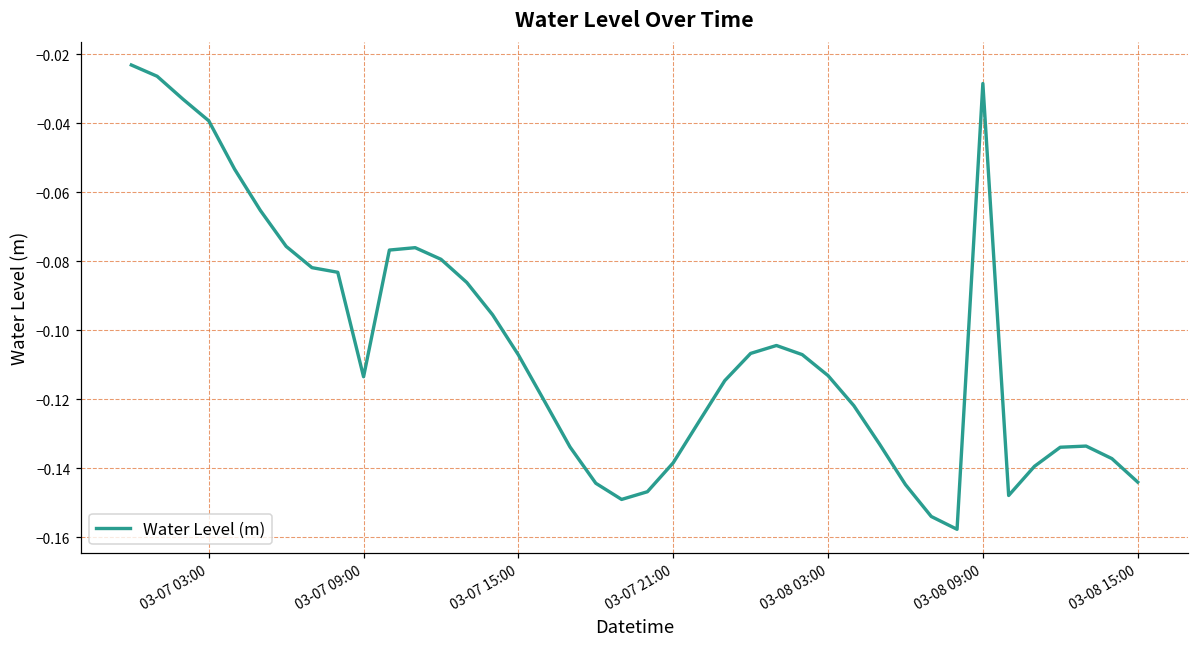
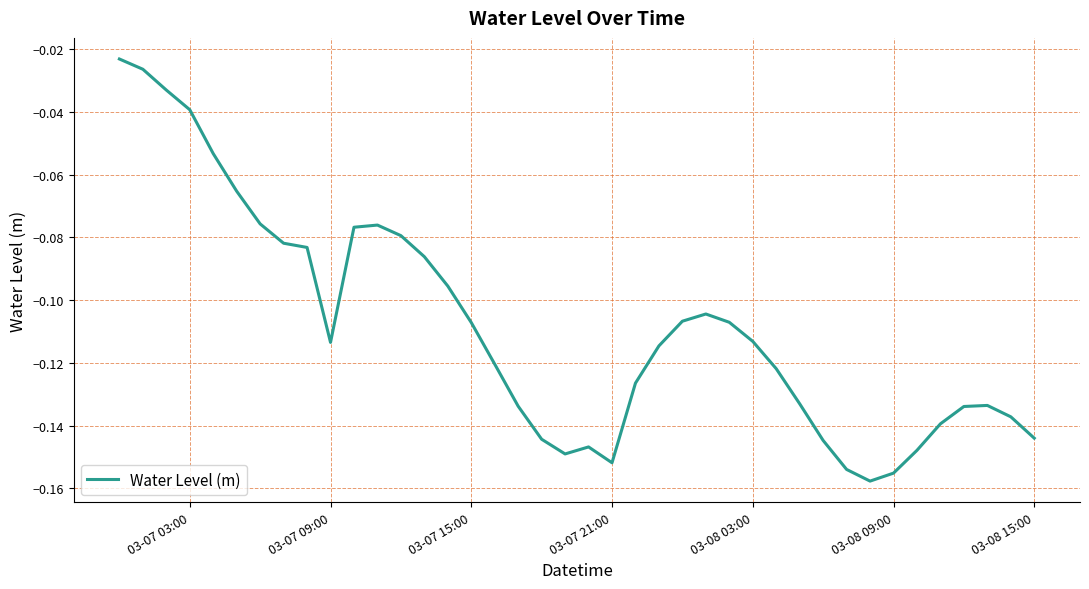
  {
    "03-07 03:00": -0.039,
    "03-07 09:00": -0.113,
    "03-07 15:00": -0.107,
-   "03-07 21:00": -0.138,
+   "03-07 21:00": -0.152,
    "03-08 03:00": -0.113,
-   "03-08 09:00": -0.029,
+   "03-08 09:00": -0.155,
    "03-08 15:00": -0.144
  }
